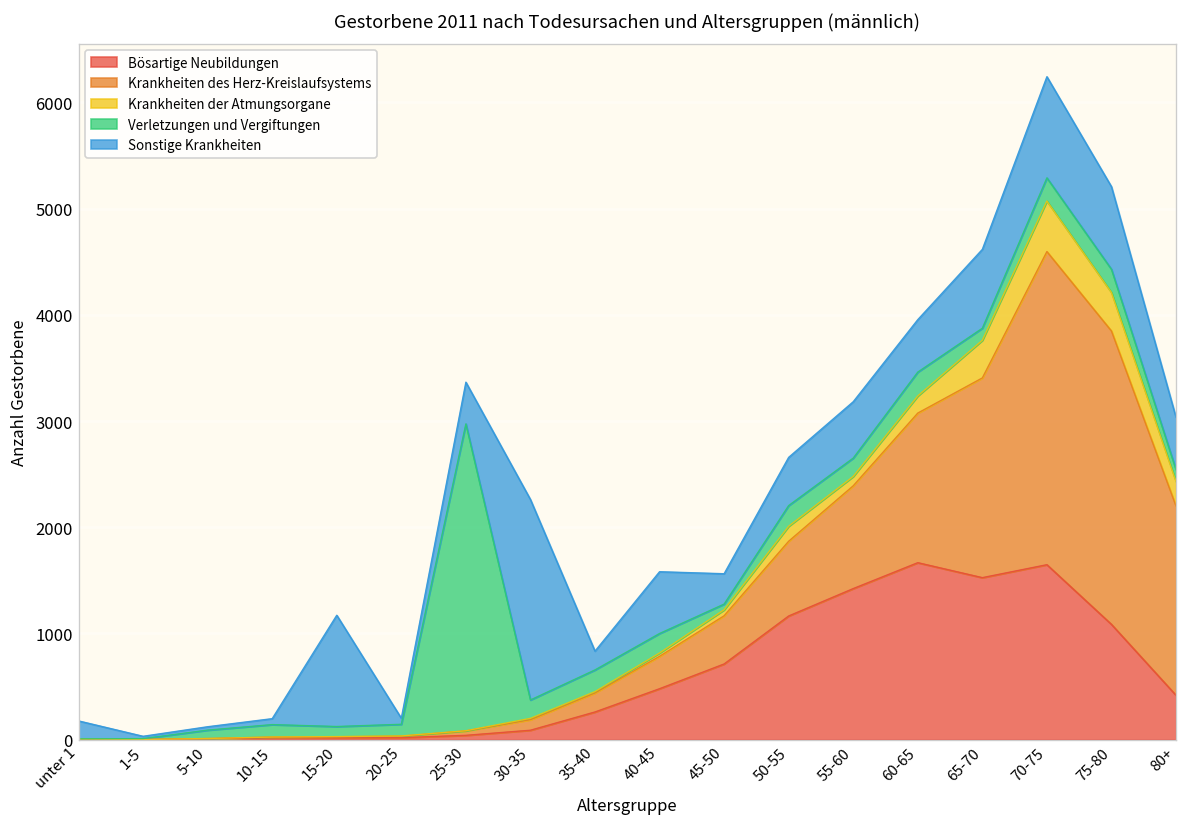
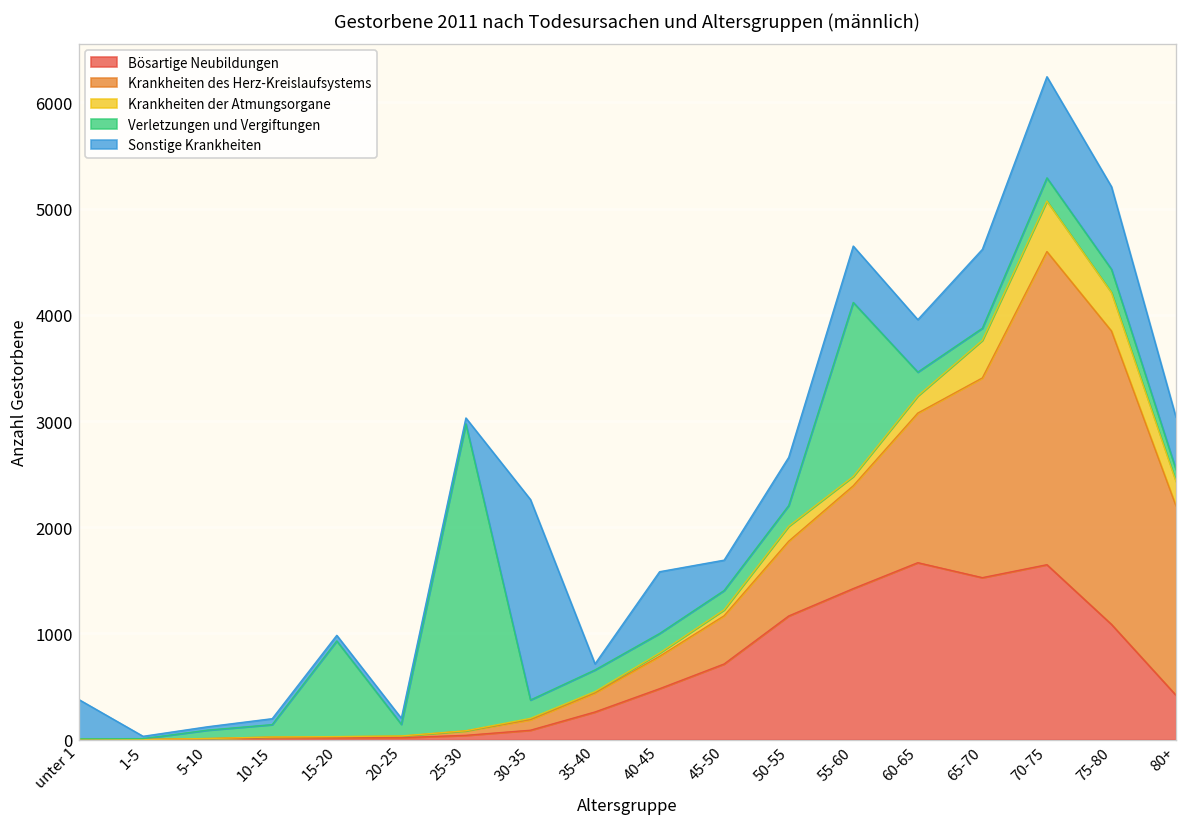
  {
    "Krankheiten der Atmungsorgane": {
      "40-45": 0,
      "45-50": 100,
      "50-55": 100,
      "55-60": 100,
      "60-65": 200,
      "65-70": 400,
      "70-75": 500,
      "75-80": 400,
      "80+": 200
    },
    "Verletzungen und Vergiftungen": {
      "5-10": 100,
      "10-15": 100,
-     "15-20": 100,
+     "15-20": 900,
      "20-25": 100,
      "25-30": 2900,
      "30-35": 200,
      "35-40": 200,
      "40-45": 200,
-     "45-50": 100,
+     "45-50": 200,
      "50-55": 200,
-     "55-60": 200,
+     "55-60": 1600,
      "60-65": 200,
      "65-70": 100,
      "70-75": 200,
      "75-80": 200,
      "80+": 100
    },
    "Sonstige Krankheiten": {
-     "unter 1": 200,
+     "unter 1": 400,
      "5-10": 0,
      "10-15": 100,
-     "15-20": 1000,
+     "15-20": 100,
      "20-25": 100,
-     "25-30": 400,
+     "25-30": 100,
      "30-35": 1900,
-     "35-40": 200,
+     "35-40": 100,
      "40-45": 600,
      "45-50": 300,
      "50-55": 500,
      "55-60": 500,
      "60-65": 500,
      "65-70": 700,
      "70-75": 1000,
      "75-80": 800,
      "80+": 500
    }
  }
